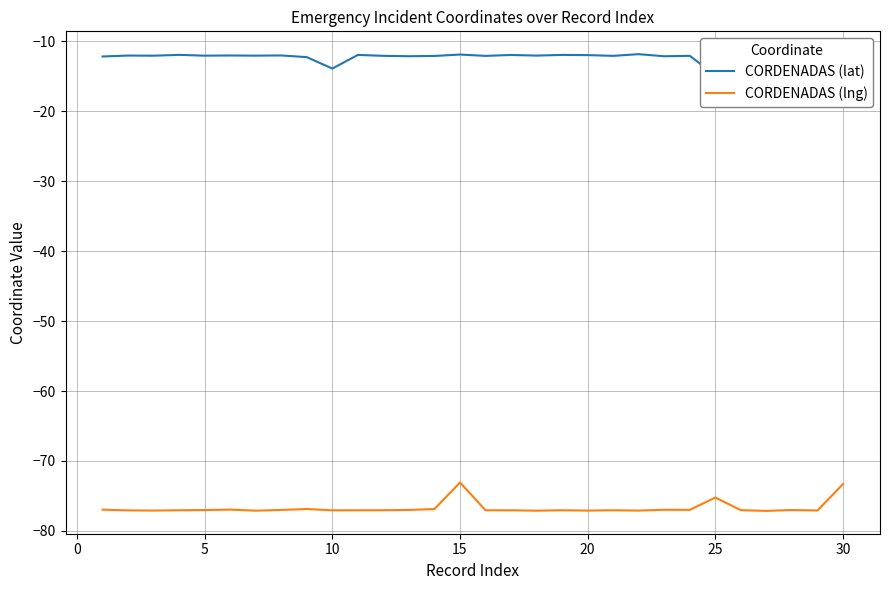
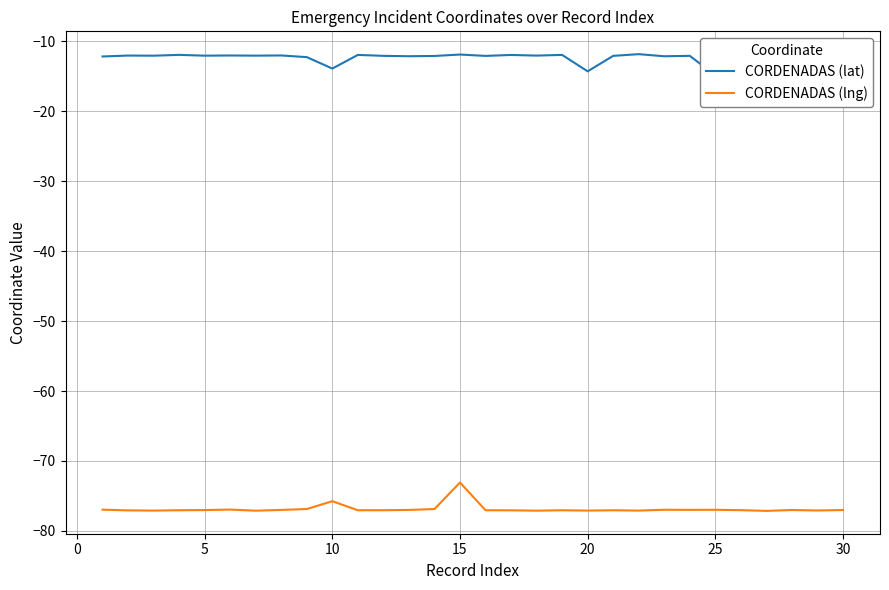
  {
    "CORDENADAS (lat)": {
      "5": -12,
      "10": -14,
      "15": -12,
-     "20": -12
+     "20": -14
    },
    "CORDENADAS (lng)": {
      "5": -77,
-     "10": -77,
+     "10": -76,
      "15": -73,
      "20": -77,
-     "25": -75,
-     "30": -73
+     "25": -77,
+     "30": -77
    }
  }
